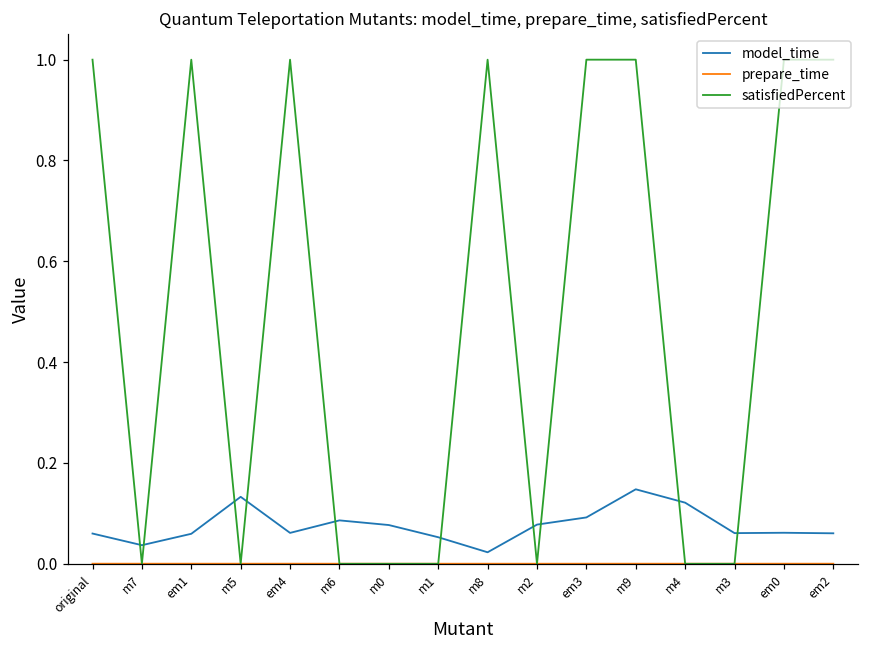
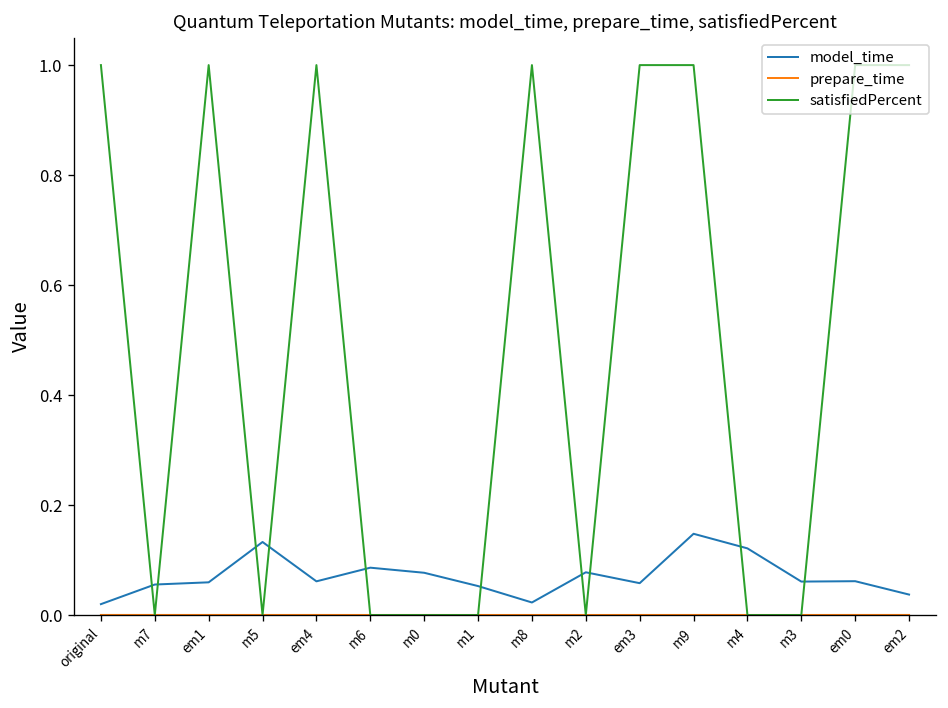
  {
    "model_time": {
-     "original": 0.06,
-     "m7": 0.04,
+     "original": 0.02,
+     "m7": 0.06,
      "em1": 0.06,
      "m5": 0.13,
      "em4": 0.06,
      "m6": 0.09,
      "m0": 0.08,
      "m1": 0.05,
      "m8": 0.02,
      "m2": 0.08,
-     "em3": 0.09,
+     "em3": 0.06,
      "m9": 0.15,
      "m4": 0.12,
      "m3": 0.06,
      "em0": 0.06,
-     "em2": 0.06
+     "em2": 0.04
    },
    "prepare_time": {
      "original": 0.00,
      "em1": 0.00,
      "em4": 0.00,
      "m8": 0.00,
      "em3": 0.00,
      "m9": 0.00,
      "em0": 0.00,
      "em2": 0.00
    },
    "satisfiedPercent": {
      "original": 1.00,
      "em1": 1.00,
      "em4": 1.00,
      "m8": 1.00,
      "em3": 1.00,
      "m9": 1.00
    }
  }
